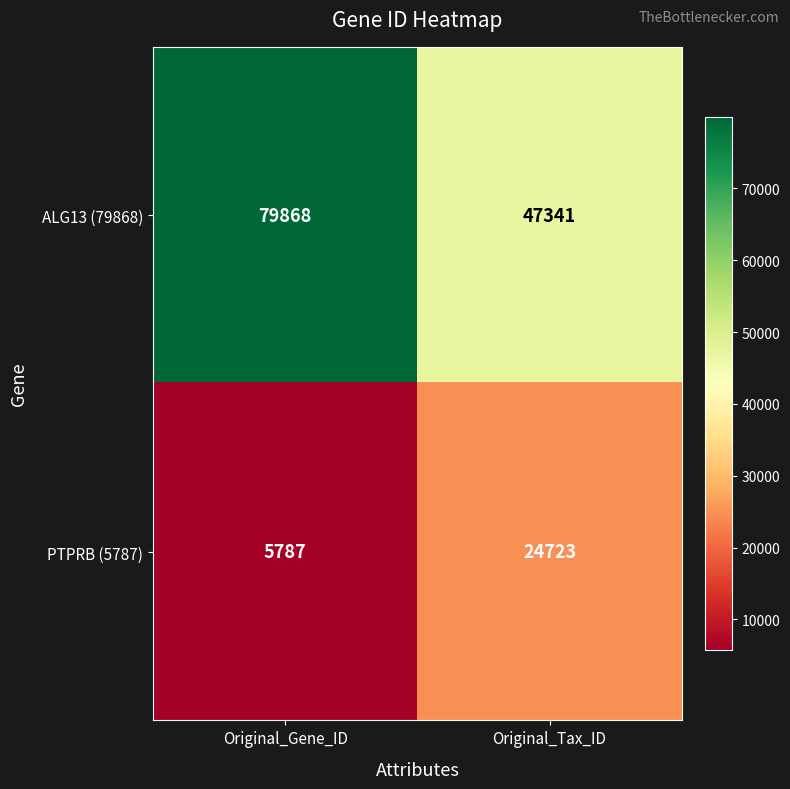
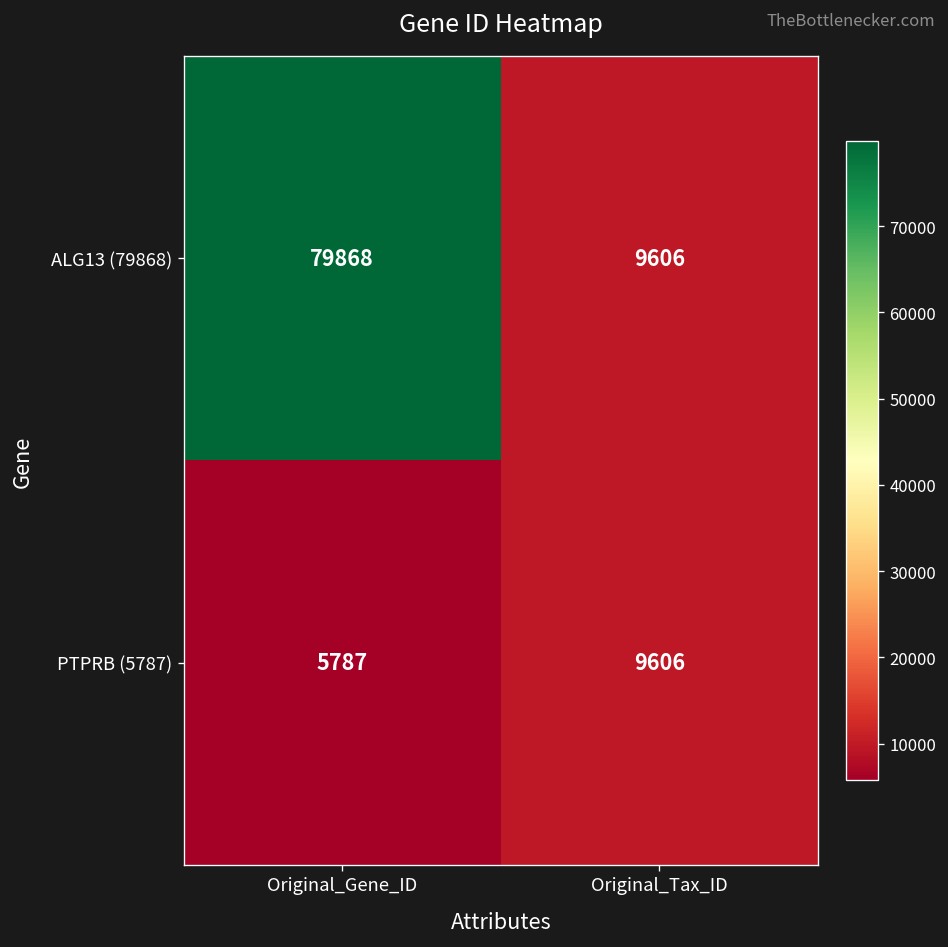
  {
    "ALG13 (79868)": {
      "Original_Gene_ID": 79868,
-     "Original_Tax_ID": 47341
+     "Original_Tax_ID": 9606
    },
    "PTPRB (5787)": {
      "Original_Gene_ID": 5787,
-     "Original_Tax_ID": 24723
+     "Original_Tax_ID": 9606
    }
  }
